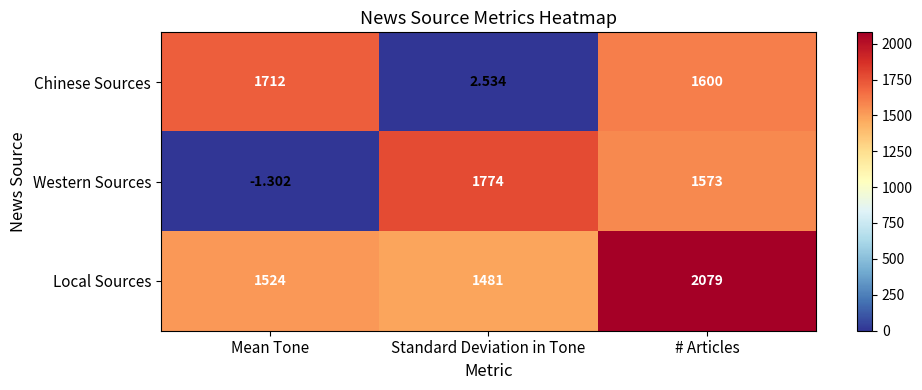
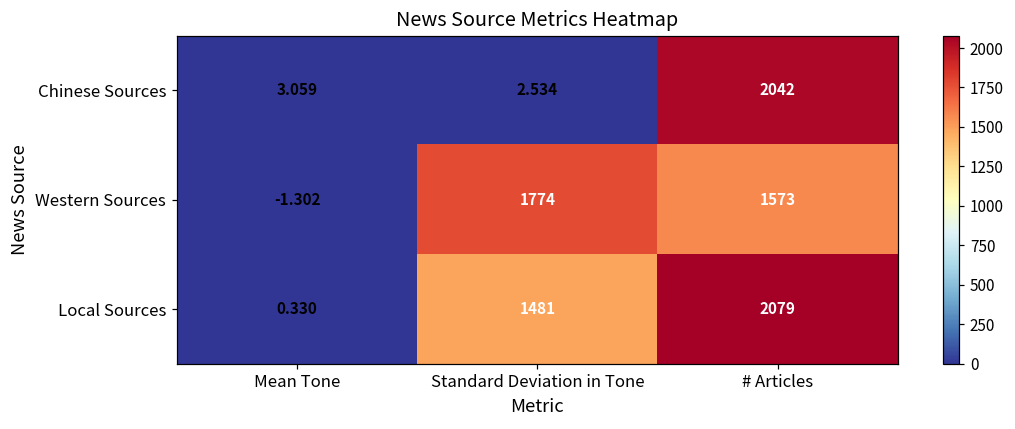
  {
    "Chinese Sources": {
-     "Mean Tone": 1712,
+     "Mean Tone": 3.059,
      "Standard Deviation in Tone": 2.534,
-     "# Articles": 1600
+     "# Articles": 2042
    },
    "Western Sources": {
      "Mean Tone": -1.302,
      "Standard Deviation in Tone": 1774,
      "# Articles": 1573
    },
    "Local Sources": {
-     "Mean Tone": 1524,
+     "Mean Tone": 0.330,
      "Standard Deviation in Tone": 1481,
      "# Articles": 2079
    }
  }
